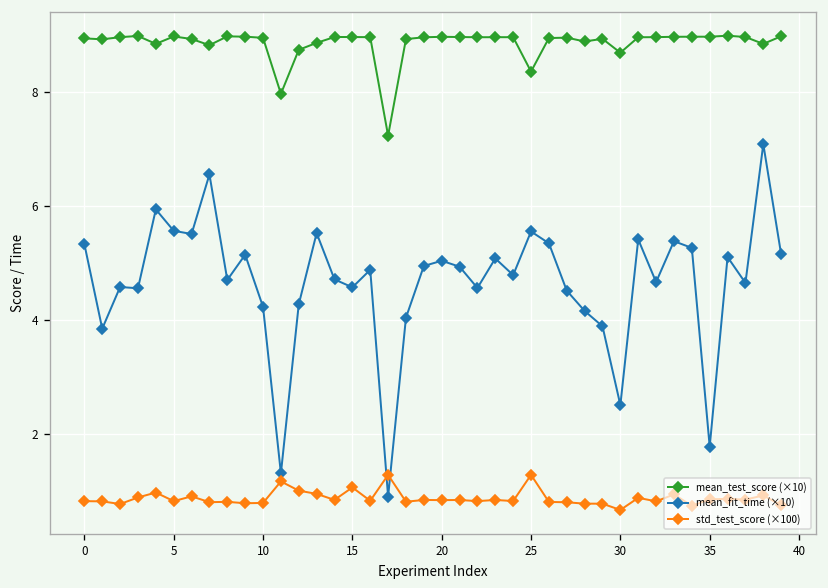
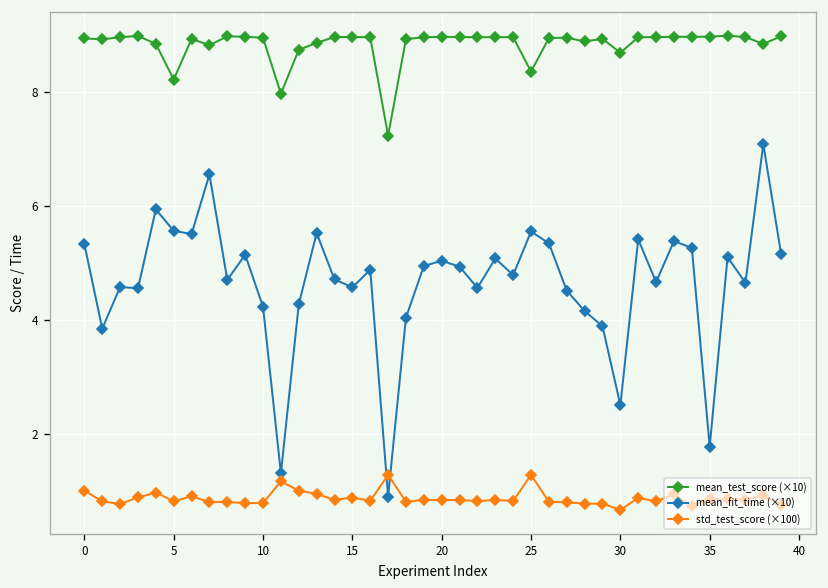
  {
    "mean_test_score (×10)": {
      "0": 8.9,
-     "5": 9.0,
+     "5": 8.2,
      "10": 8.9,
      "15": 9.0,
      "20": 9.0,
      "25": 8.4,
      "30": 8.7,
      "35": 9.0
    },
    "mean_fit_time (×10)": {
      "0": 5.3,
      "5": 5.6,
      "10": 4.2,
      "15": 4.6,
      "20": 5.0,
      "25": 5.6,
      "30": 2.5,
      "35": 1.8
    },
    "std_test_score (×100)": {
-     "0": 0.8,
+     "0": 1.0,
      "5": 0.8,
      "10": 0.8,
-     "15": 1.1,
+     "15": 0.9,
      "20": 0.9,
      "25": 1.3,
      "30": 0.7
    }
  }
